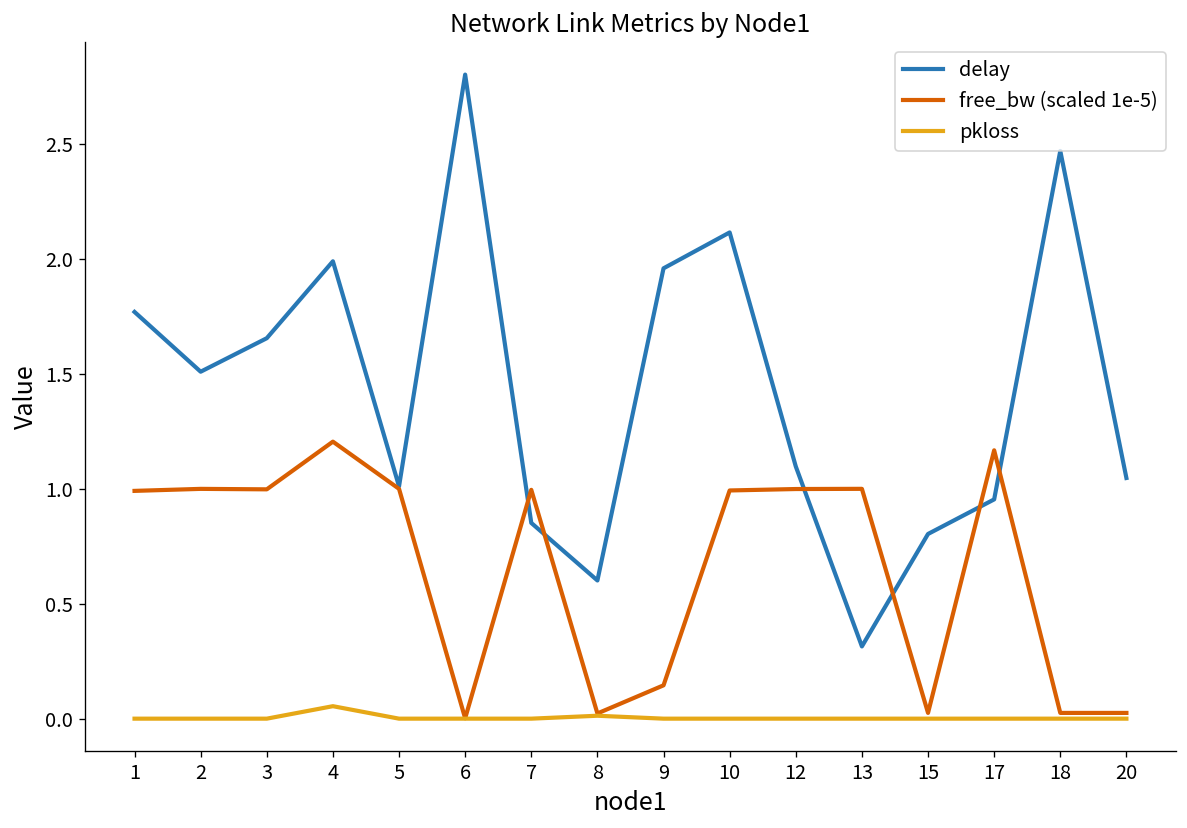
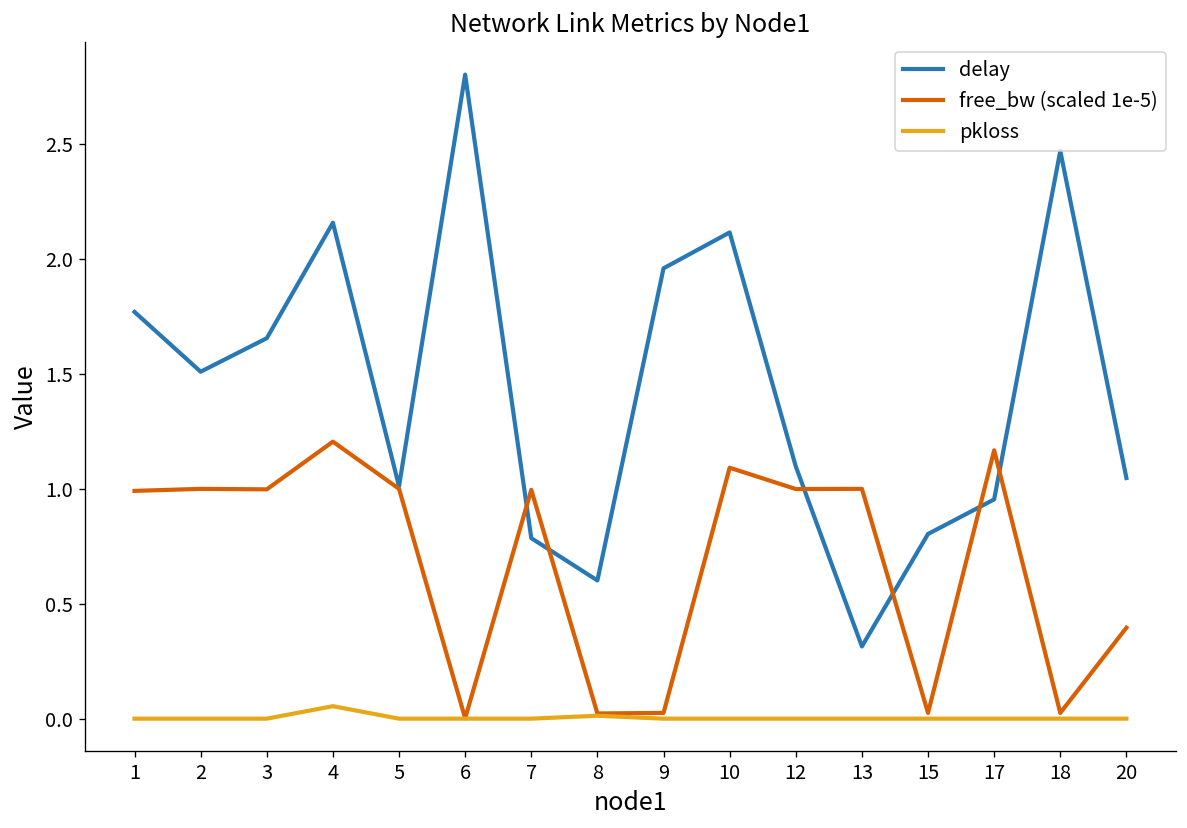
  {
    "delay": {
      "1": 1.77,
      "2": 1.51,
      "3": 1.66,
-     "4": 1.99,
+     "4": 2.16,
      "6": 2.80,
-     "7": 0.85,
+     "7": 0.79,
      "8": 0.60,
      "9": 1.96,
      "10": 2.12,
      "12": 1.10,
      "13": 0.31,
      "15": 0.80,
      "17": 0.95,
      "18": 2.47,
      "20": 1.05
    },
    "free_bw (scaled 1e-5)": {
      "1": 0.99,
      "2": 1.00,
      "3": 1.00,
      "4": 1.21,
      "7": 1.00,
-     "9": 0.15,
-     "10": 0.99,
+     "9": 0.02,
+     "10": 1.09,
      "12": 1.00,
      "13": 1.00,
      "15": 0.02,
      "17": 1.17,
      "18": 0.02,
-     "20": 0.02
+     "20": 0.40
    },
    "pkloss": {
      "1": 0.00,
      "2": 0.00,
      "3": 0.00,
      "4": 0.05,
      "5": 0.00,
      "7": 0.00,
      "9": 0.00,
      "10": 0.00,
      "12": 0.00,
      "13": 0.00,
      "15": 0.00,
      "17": 0.00,
      "18": 0.00,
      "20": 0.00
    }
  }
